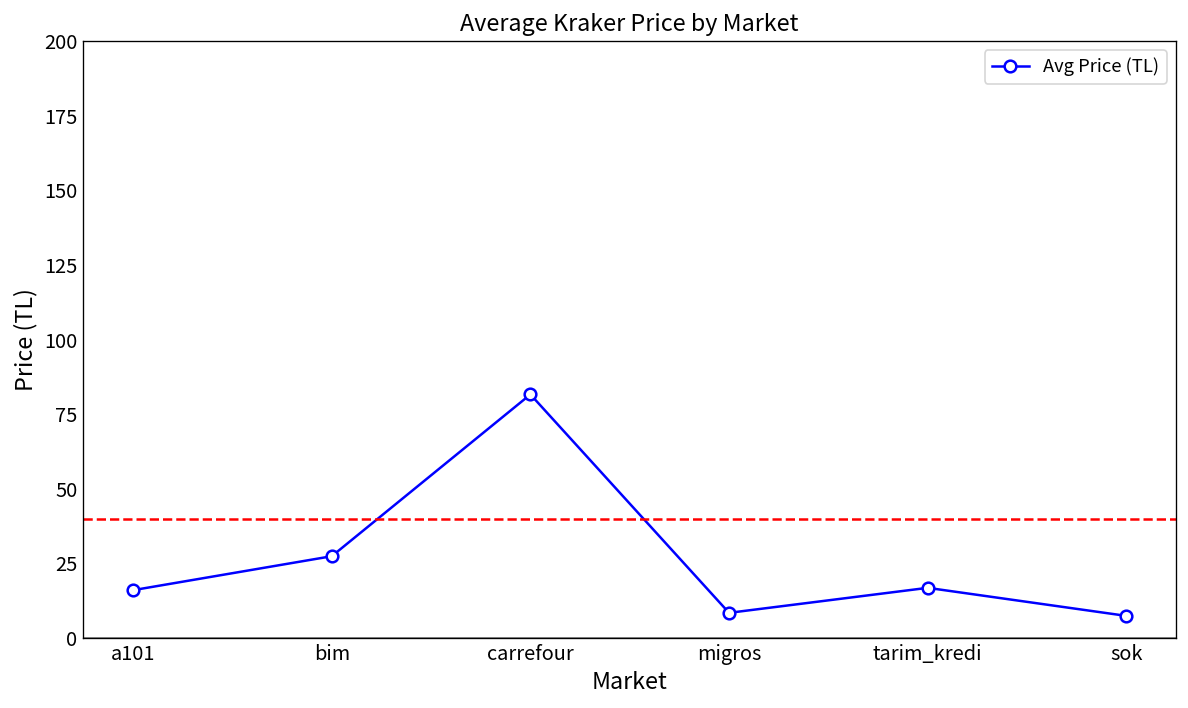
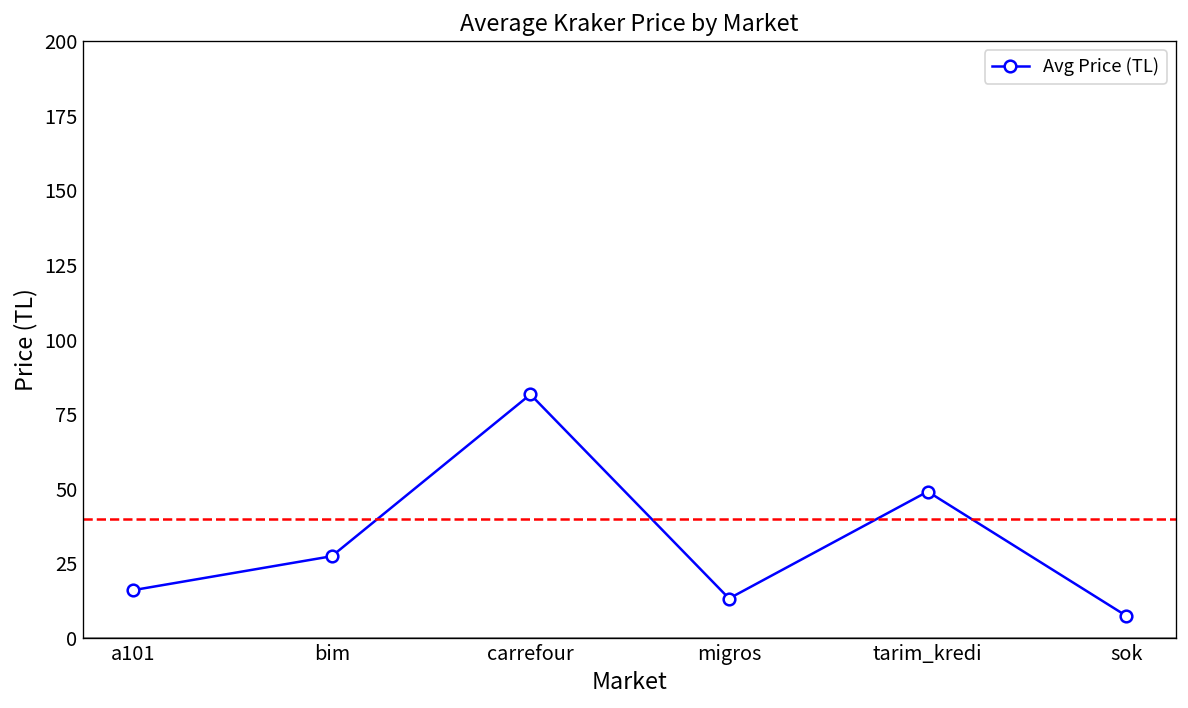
  {
    "a101": 16,
    "bim": 27,
    "carrefour": 82,
-   "migros": 8,
-   "tarim_kredi": 17,
+   "migros": 13,
+   "tarim_kredi": 49,
    "sok": 7
  }
